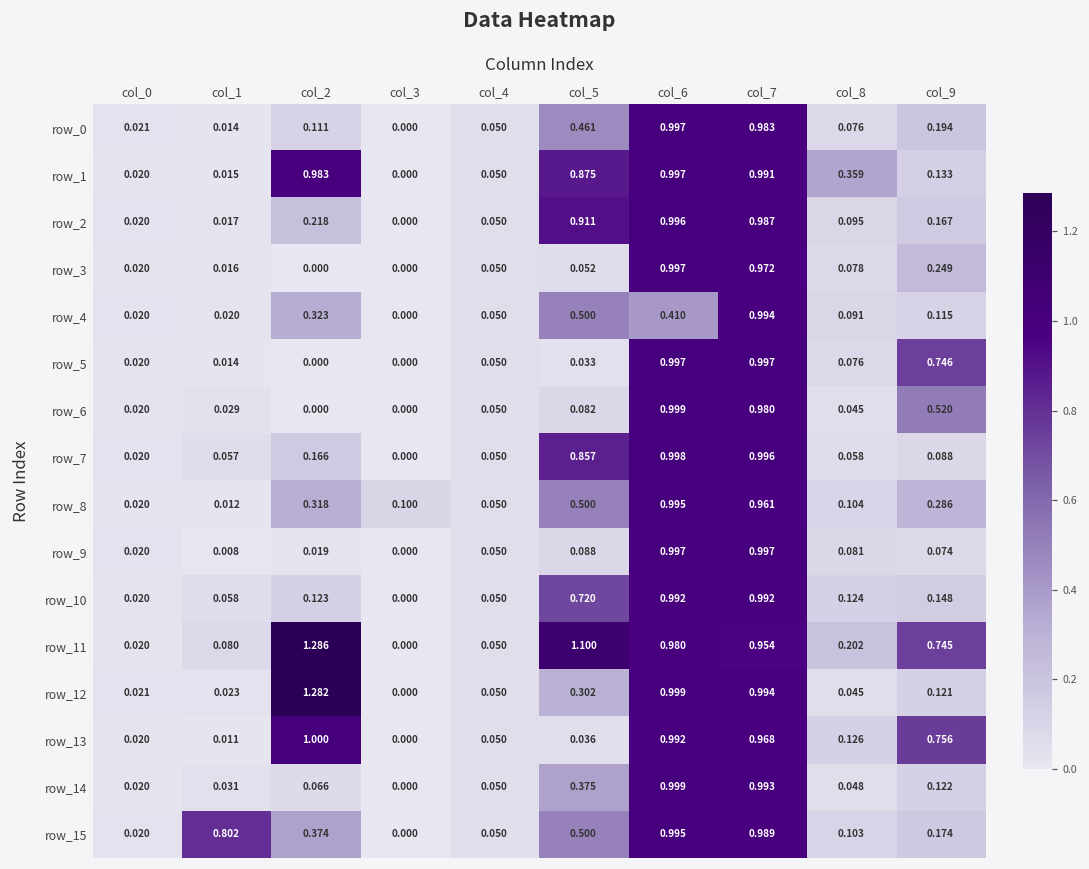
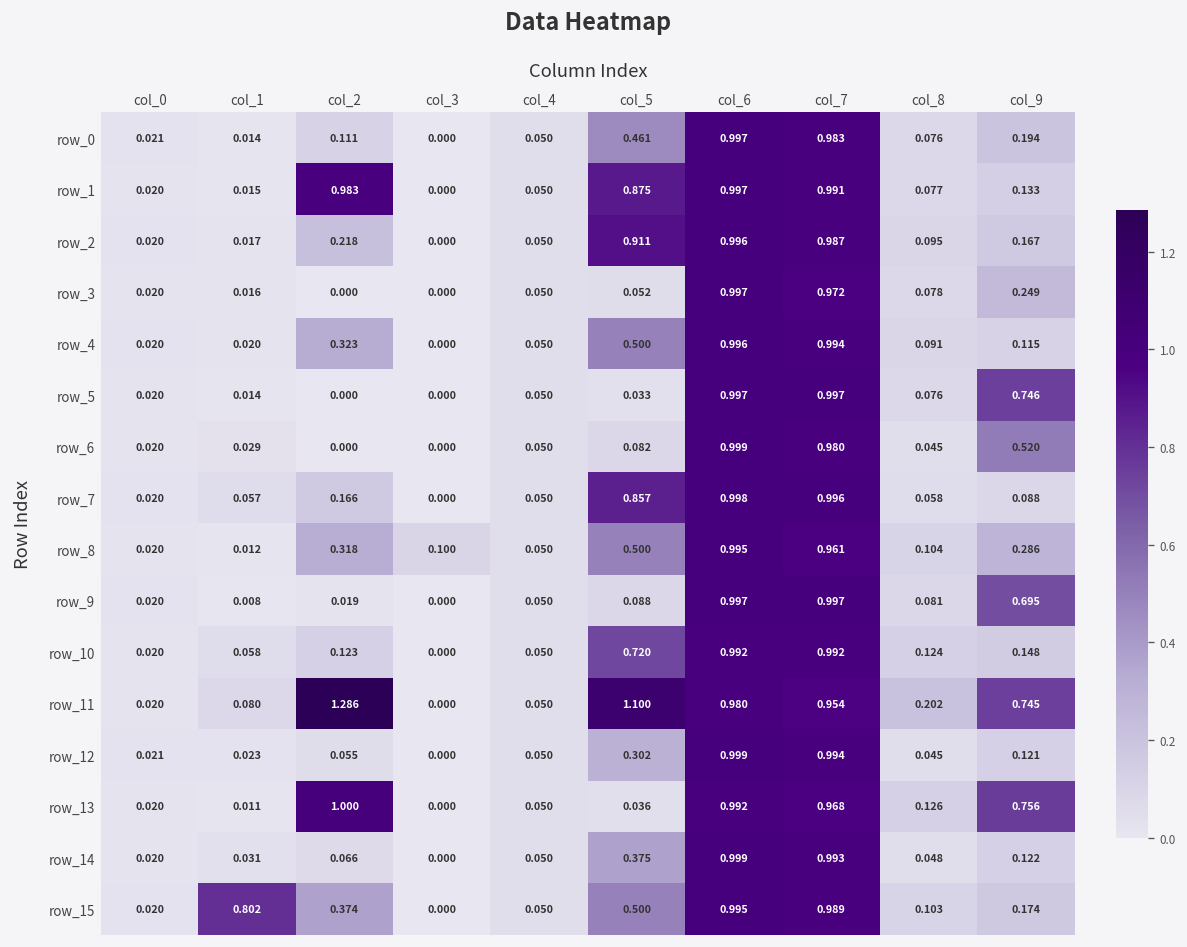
  {
    "row_0": {
      "col_0": 0.021,
      "col_1": 0.014,
      "col_2": 0.111,
      "col_3": 0.000,
      "col_4": 0.050,
      "col_5": 0.461,
      "col_6": 0.997,
      "col_7": 0.983,
      "col_8": 0.076,
      "col_9": 0.194
    },
    "row_1": {
      "col_0": 0.020,
      "col_1": 0.015,
      "col_2": 0.983,
      "col_3": 0.000,
      "col_4": 0.050,
      "col_5": 0.875,
      "col_6": 0.997,
      "col_7": 0.991,
-     "col_8": 0.359,
+     "col_8": 0.077,
      "col_9": 0.133
    },
    "row_2": {
      "col_0": 0.020,
      "col_1": 0.017,
      "col_2": 0.218,
      "col_3": 0.000,
      "col_4": 0.050,
      "col_5": 0.911,
      "col_6": 0.996,
      "col_7": 0.987,
      "col_8": 0.095,
      "col_9": 0.167
    },
    "row_3": {
      "col_0": 0.020,
      "col_1": 0.016,
      "col_2": 0.000,
      "col_3": 0.000,
      "col_4": 0.050,
      "col_5": 0.052,
      "col_6": 0.997,
      "col_7": 0.972,
      "col_8": 0.078,
      "col_9": 0.249
    },
    "row_4": {
      "col_0": 0.020,
      "col_1": 0.020,
      "col_2": 0.323,
      "col_3": 0.000,
      "col_4": 0.050,
      "col_5": 0.500,
-     "col_6": 0.410,
+     "col_6": 0.996,
      "col_7": 0.994,
      "col_8": 0.091,
      "col_9": 0.115
    },
    "row_5": {
      "col_0": 0.020,
      "col_1": 0.014,
      "col_2": 0.000,
      "col_3": 0.000,
      "col_4": 0.050,
      "col_5": 0.033,
      "col_6": 0.997,
      "col_7": 0.997,
      "col_8": 0.076,
      "col_9": 0.746
    },
    "row_6": {
      "col_0": 0.020,
      "col_1": 0.029,
      "col_2": 0.000,
      "col_3": 0.000,
      "col_4": 0.050,
      "col_5": 0.082,
      "col_6": 0.999,
      "col_7": 0.980,
      "col_8": 0.045,
      "col_9": 0.520
    },
    "row_7": {
      "col_0": 0.020,
      "col_1": 0.057,
      "col_2": 0.166,
      "col_3": 0.000,
      "col_4": 0.050,
      "col_5": 0.857,
      "col_6": 0.998,
      "col_7": 0.996,
      "col_8": 0.058,
      "col_9": 0.088
    },
    "row_8": {
      "col_0": 0.020,
      "col_1": 0.012,
      "col_2": 0.318,
      "col_3": 0.100,
      "col_4": 0.050,
      "col_5": 0.500,
      "col_6": 0.995,
      "col_7": 0.961,
      "col_8": 0.104,
      "col_9": 0.286
    },
    "row_9": {
      "col_0": 0.020,
      "col_1": 0.008,
      "col_2": 0.019,
      "col_3": 0.000,
      "col_4": 0.050,
      "col_5": 0.088,
      "col_6": 0.997,
      "col_7": 0.997,
      "col_8": 0.081,
-     "col_9": 0.074
+     "col_9": 0.695
    },
    "row_10": {
      "col_0": 0.020,
      "col_1": 0.058,
      "col_2": 0.123,
      "col_3": 0.000,
      "col_4": 0.050,
      "col_5": 0.720,
      "col_6": 0.992,
      "col_7": 0.992,
      "col_8": 0.124,
      "col_9": 0.148
    },
    "row_11": {
      "col_0": 0.020,
      "col_1": 0.080,
      "col_2": 1.286,
      "col_3": 0.000,
      "col_4": 0.050,
      "col_5": 1.100,
      "col_6": 0.980,
      "col_7": 0.954,
      "col_8": 0.202,
      "col_9": 0.745
    },
    "row_12": {
      "col_0": 0.021,
      "col_1": 0.023,
-     "col_2": 1.282,
+     "col_2": 0.055,
      "col_3": 0.000,
      "col_4": 0.050,
      "col_5": 0.302,
      "col_6": 0.999,
      "col_7": 0.994,
      "col_8": 0.045,
      "col_9": 0.121
    },
    "row_13": {
      "col_0": 0.020,
      "col_1": 0.011,
      "col_2": 1.000,
      "col_3": 0.000,
      "col_4": 0.050,
      "col_5": 0.036,
      "col_6": 0.992,
      "col_7": 0.968,
      "col_8": 0.126,
      "col_9": 0.756
    },
    "row_14": {
      "col_0": 0.020,
      "col_1": 0.031,
      "col_2": 0.066,
      "col_3": 0.000,
      "col_4": 0.050,
      "col_5": 0.375,
      "col_6": 0.999,
      "col_7": 0.993,
      "col_8": 0.048,
      "col_9": 0.122
    },
    "row_15": {
      "col_0": 0.020,
      "col_1": 0.802,
      "col_2": 0.374,
      "col_3": 0.000,
      "col_4": 0.050,
      "col_5": 0.500,
      "col_6": 0.995,
      "col_7": 0.989,
      "col_8": 0.103,
      "col_9": 0.174
    }
  }
